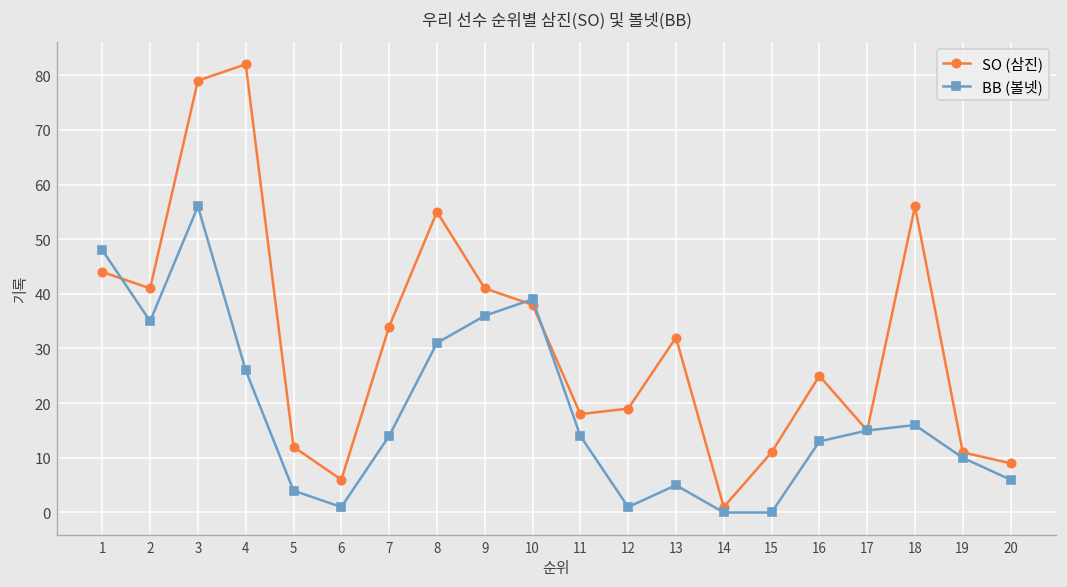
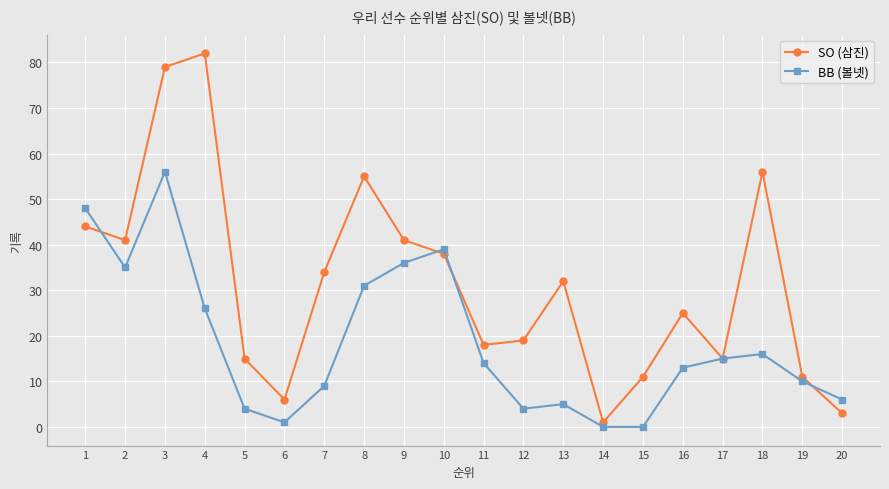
  {
    "SO (삼진)": {
      "1": 44,
      "2": 41,
      "3": 79,
      "4": 82,
-     "5": 12,
+     "5": 15,
      "6": 6,
      "7": 34,
      "8": 55,
      "9": 41,
      "10": 38,
      "11": 18,
      "12": 19,
      "13": 32,
      "14": 1,
      "15": 11,
      "16": 25,
      "18": 56,
      "19": 11,
-     "20": 9
+     "20": 3
    },
    "BB (볼넷)": {
      "1": 48,
      "2": 35,
      "3": 56,
      "4": 26,
      "5": 4,
      "6": 1,
-     "7": 14,
+     "7": 9,
      "8": 31,
      "9": 36,
      "10": 39,
      "11": 14,
-     "12": 1,
+     "12": 4,
      "13": 5,
      "14": 0,
      "15": 0,
      "16": 13,
      "18": 16,
      "19": 10,
      "20": 6
    }
  }
